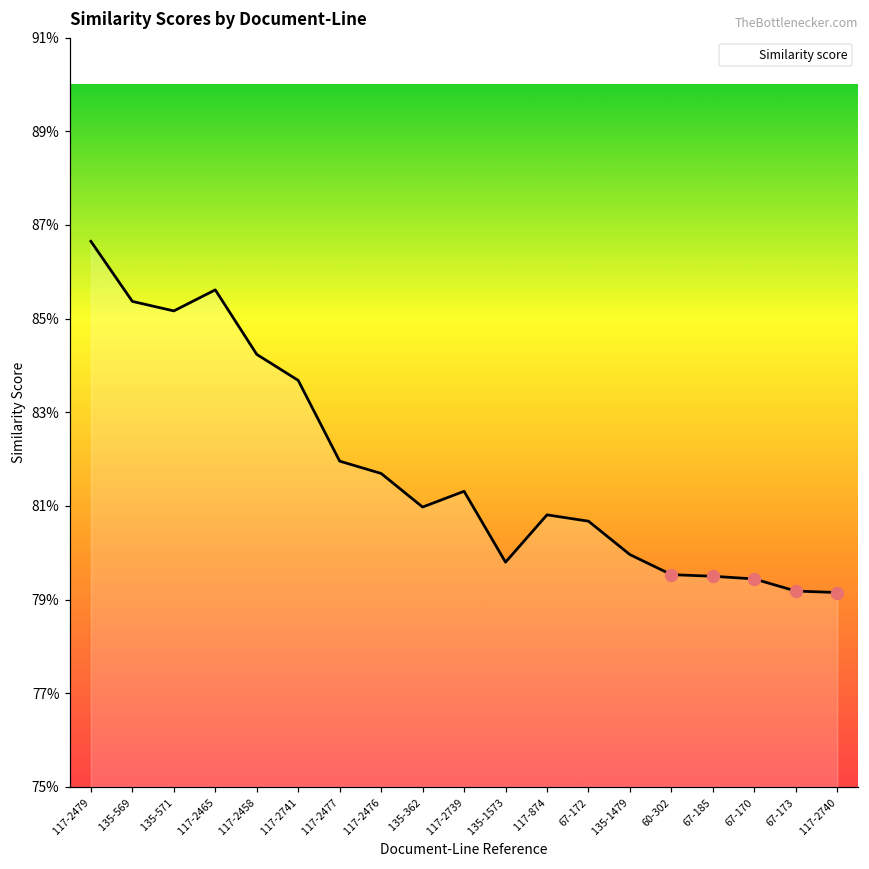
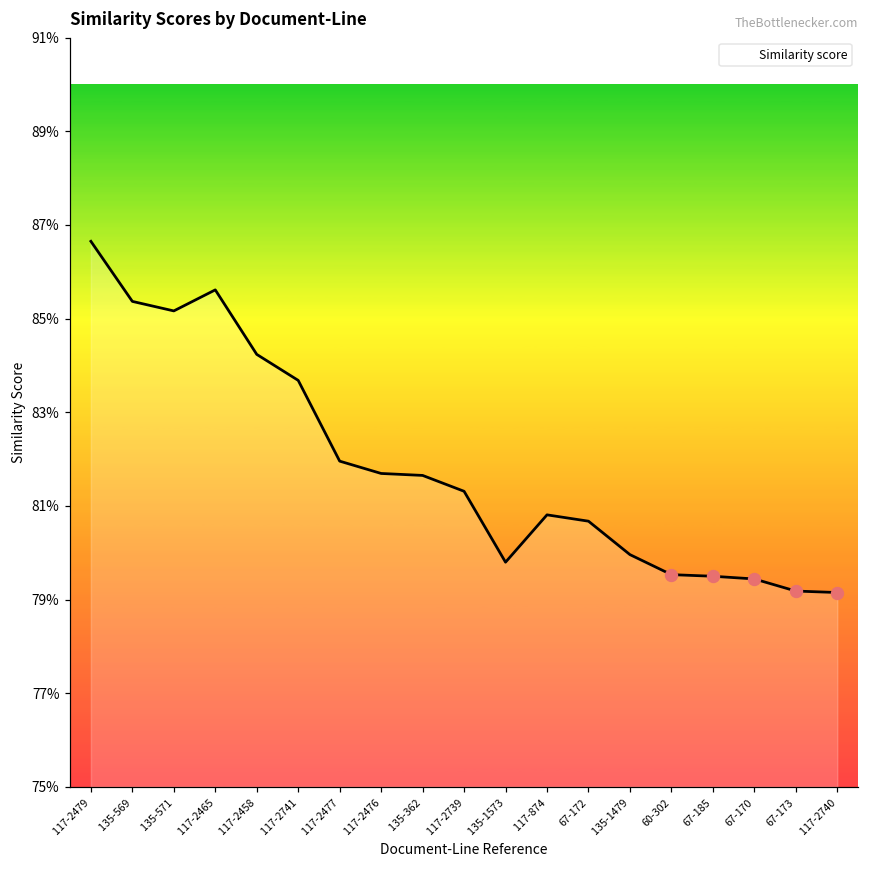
  {
    "Similarity score": {
      "117-2479": "86.6%",
      "135-569": "85.4%",
      "135-571": "85.2%",
      "117-2465": "85.6%",
      "117-2458": "84.2%",
      "117-2741": "83.7%",
      "117-2477": "82.0%",
      "117-2476": "81.7%",
-     "135-362": "81.0%",
+     "135-362": "81.6%",
      "117-2739": "81.3%",
      "135-1573": "79.8%",
      "117-874": "80.8%",
      "67-172": "80.7%",
      "135-1479": "80.0%"
    }
  }
